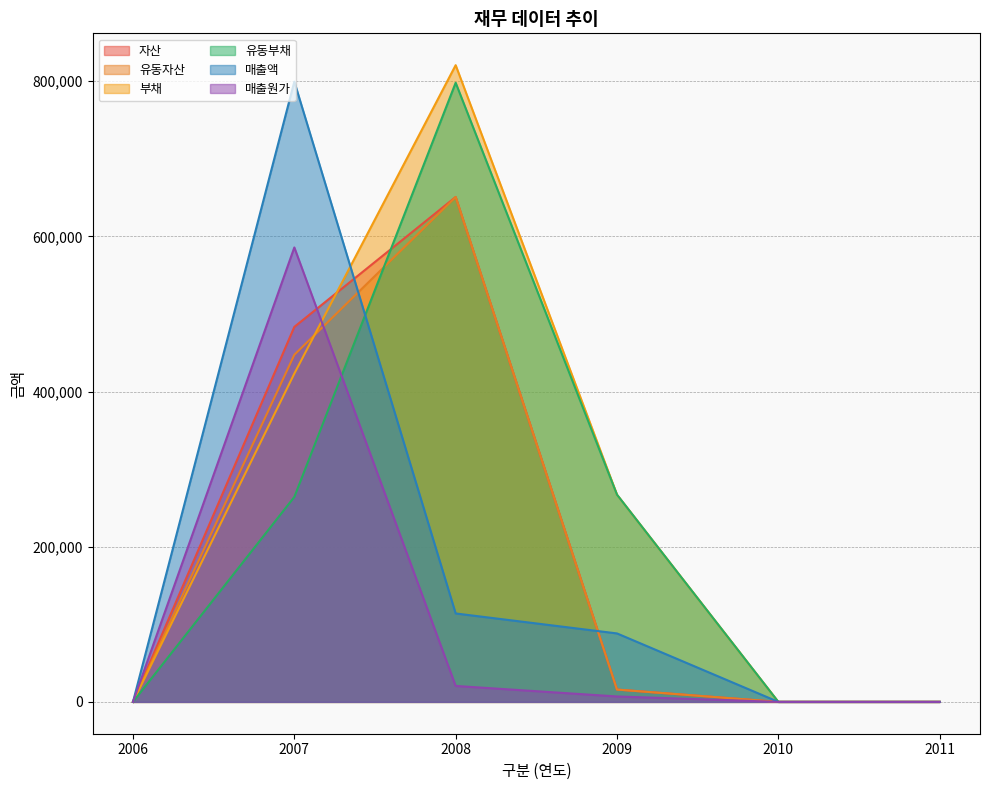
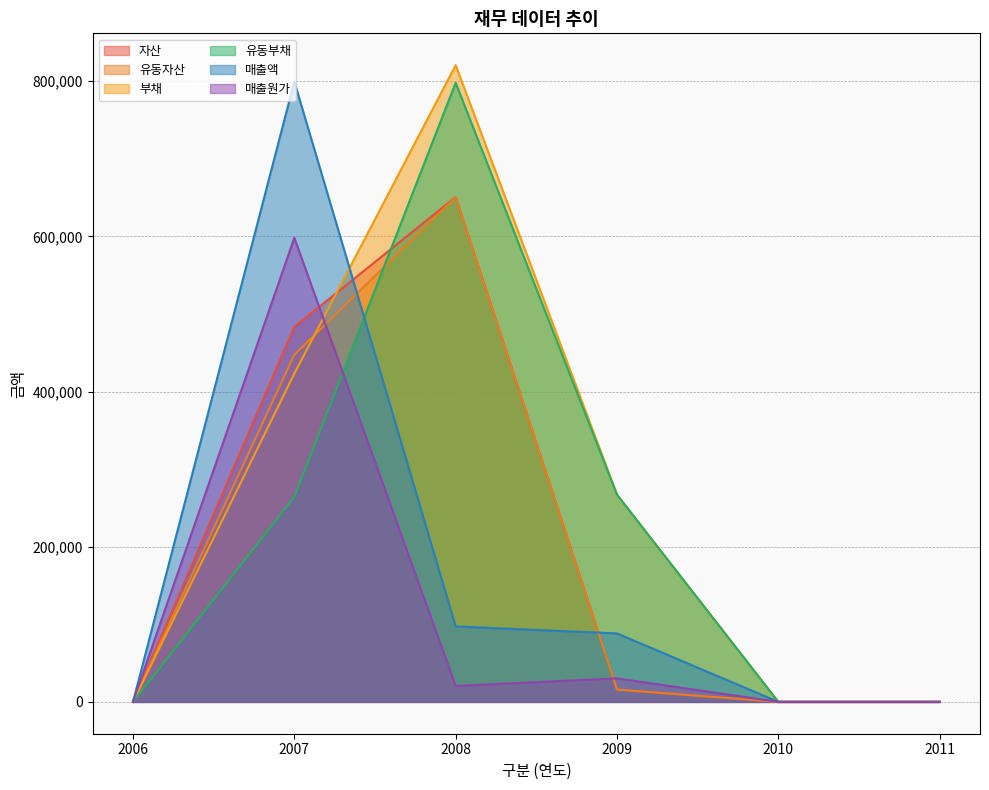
  {
    "유동부채": {
      "2007": "260,000",
      "2008": "800,000"
    },
    "매출액": {
-     "2008": "110,000",
+     "2008": "100,000",
      "2009": "90,000"
    },
    "매출원가": {
-     "2007": "590,000",
+     "2007": "600,000",
      "2008": "20,000",
-     "2009": "10,000"
+     "2009": "30,000"
    }
  }
